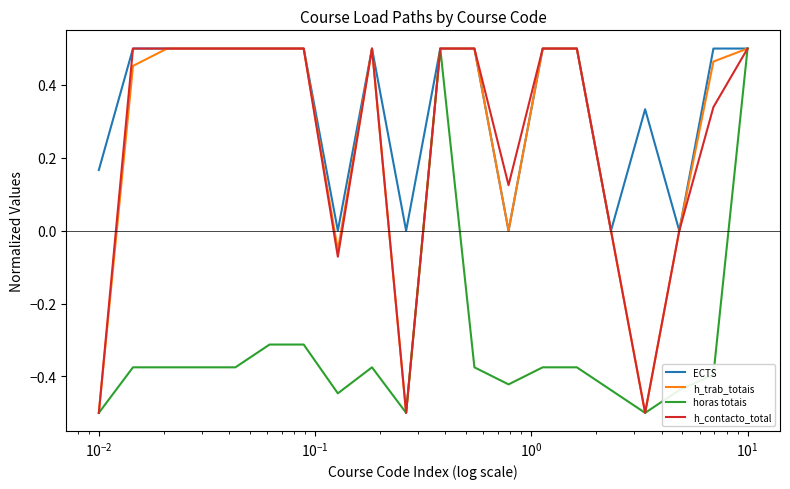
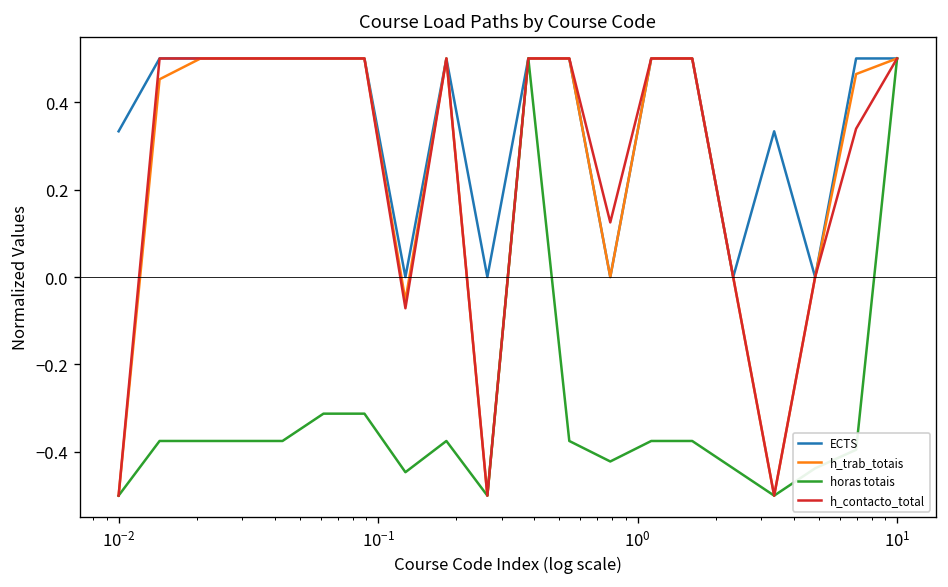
  {
    "ECTS": {
-     "10^-2": 0.17
+     "10^-2": 0.33
    }
  }
